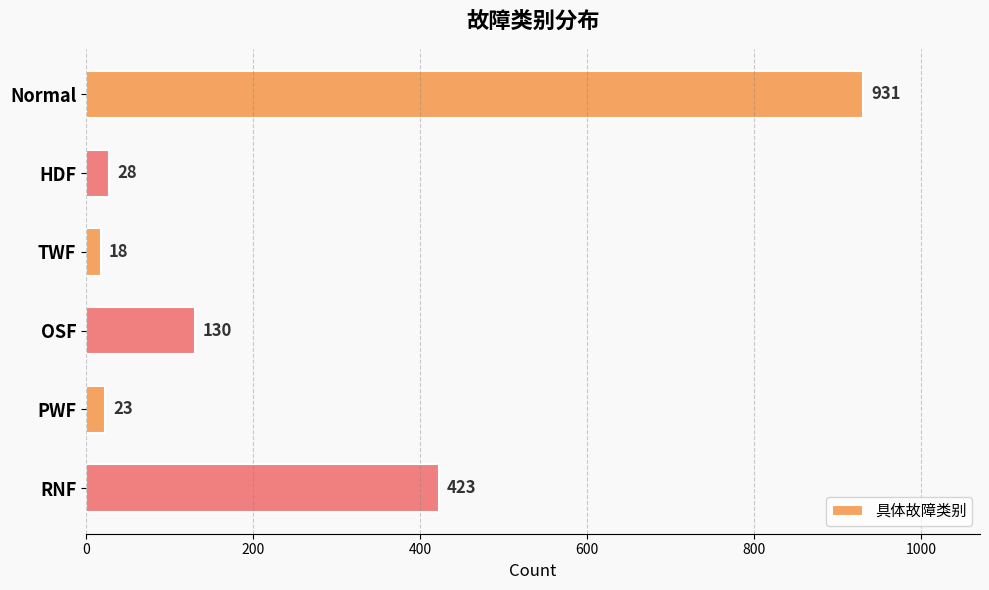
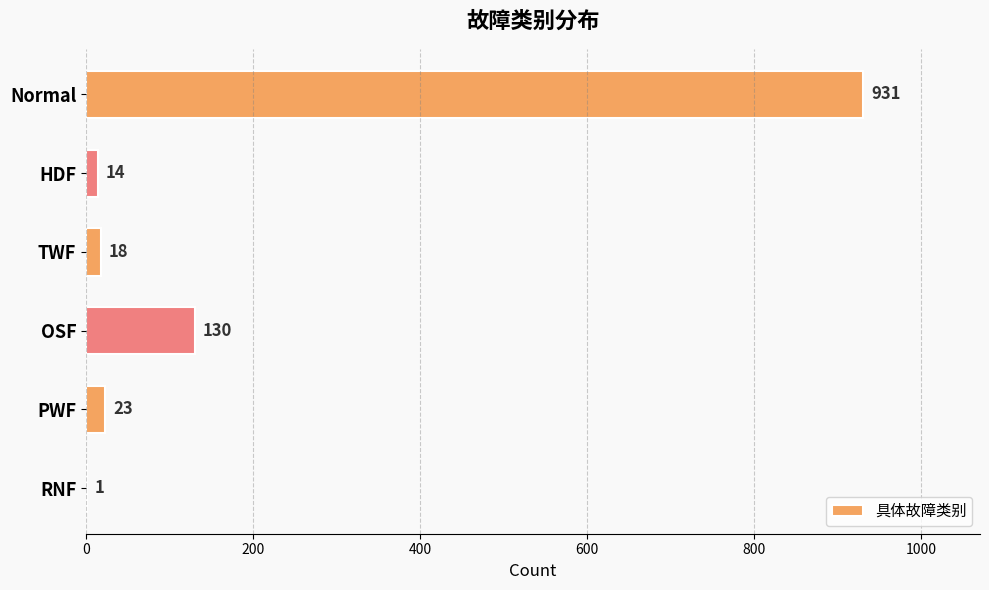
  {
    "Normal": 931,
-   "HDF": 28,
+   "HDF": 14,
    "TWF": 18,
    "OSF": 130,
    "PWF": 23,
-   "RNF": 423
+   "RNF": 1
  }
